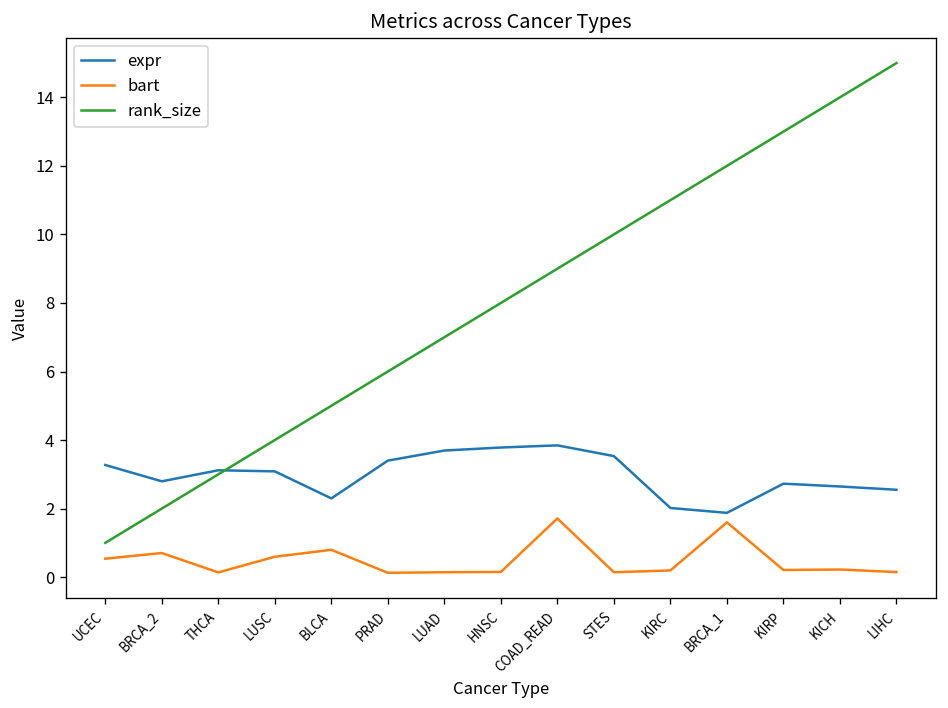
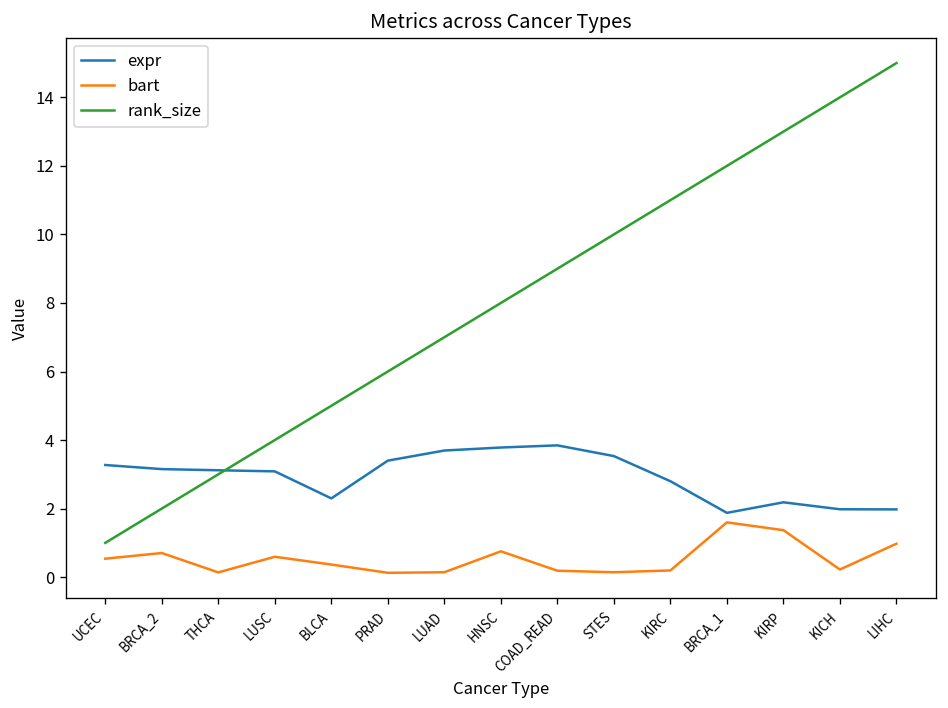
  {
    "expr": {
      "UCEC": 3.3,
-     "BRCA_2": 2.8,
+     "BRCA_2": 3.2,
      "THCA": 3.1,
      "LUSC": 3.1,
      "BLCA": 2.3,
      "PRAD": 3.4,
      "LUAD": 3.7,
      "HNSC": 3.8,
      "COAD_READ": 3.8,
      "STES": 3.5,
-     "KIRC": 2.0,
+     "KIRC": 2.8,
      "BRCA_1": 1.9,
-     "KIRP": 2.7,
-     "KICH": 2.6,
-     "LIHC": 2.5
+     "KIRP": 2.2,
+     "KICH": 2.0,
+     "LIHC": 2.0
    },
    "bart": {
      "UCEC": 0.5,
      "BRCA_2": 0.7,
      "THCA": 0.1,
      "LUSC": 0.6,
-     "BLCA": 0.8,
+     "BLCA": 0.4,
      "PRAD": 0.1,
      "LUAD": 0.1,
-     "HNSC": 0.2,
-     "COAD_READ": 1.7,
+     "HNSC": 0.8,
+     "COAD_READ": 0.2,
      "STES": 0.1,
      "KIRC": 0.2,
      "BRCA_1": 1.6,
-     "KIRP": 0.2,
+     "KIRP": 1.4,
      "KICH": 0.2,
-     "LIHC": 0.1
+     "LIHC": 1.0
    },
    "rank_size": {
      "UCEC": 1.0,
      "BRCA_2": 2.0,
      "THCA": 3.0,
      "LUSC": 4.0,
      "BLCA": 5.0,
      "PRAD": 6.0,
      "LUAD": 7.0,
      "HNSC": 8.0,
      "COAD_READ": 9.0,
      "STES": 10.0,
      "KIRC": 11.0,
      "BRCA_1": 12.0,
      "KIRP": 13.0,
      "KICH": 14.0,
      "LIHC": 15.0
    }
  }
